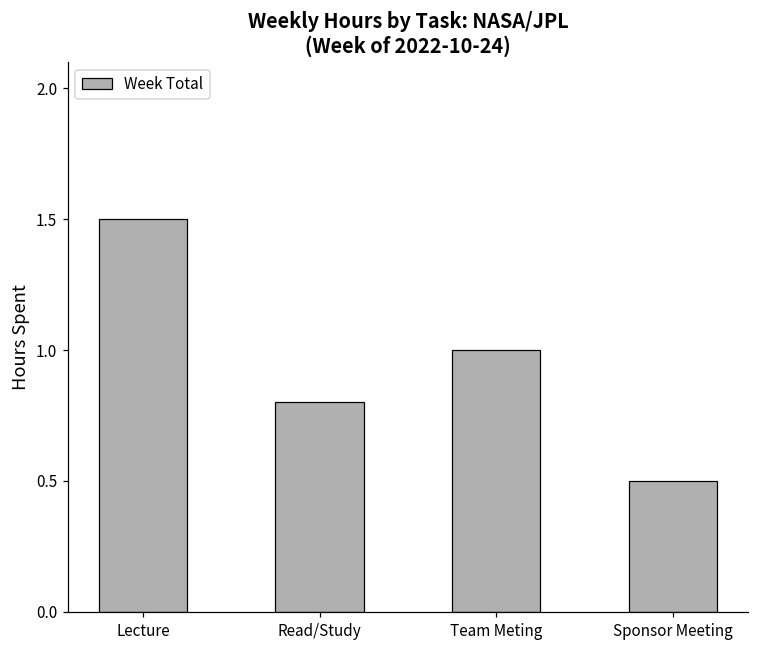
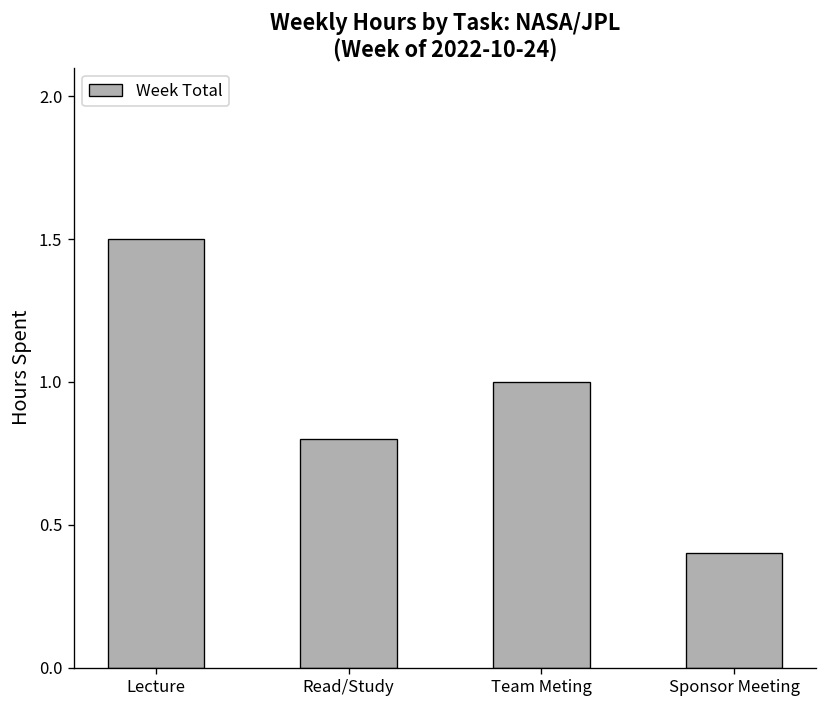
  {
    "Lecture": 1.5,
    "Read/Study": 0.8,
    "Team Meting": 1.0,
-   "Sponsor Meeting": 0.5
+   "Sponsor Meeting": 0.4
  }
